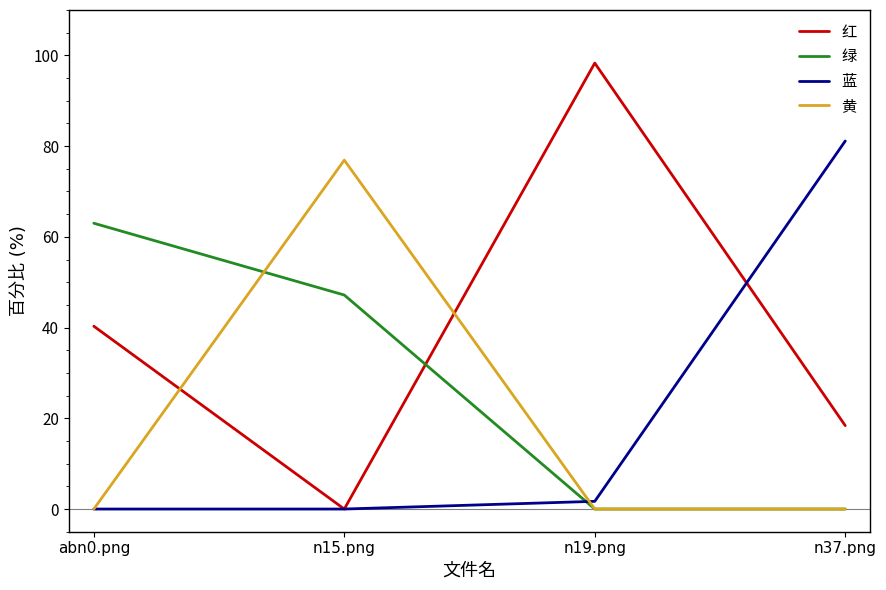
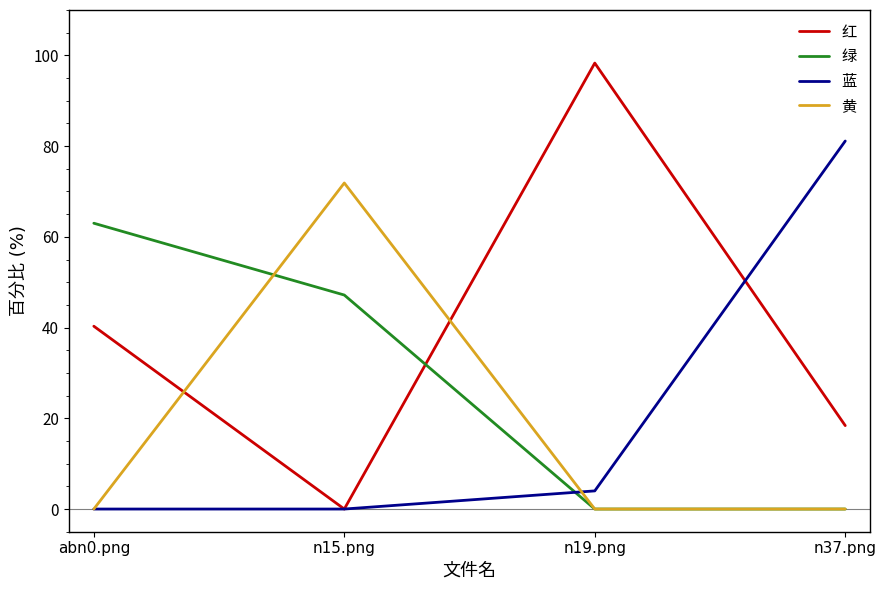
  {
    "红": {
      "abn0.png": 40,
      "n19.png": 98,
      "n37.png": 18
    },
    "绿": {
      "abn0.png": 63,
      "n15.png": 47
    },
    "蓝": {
-     "n19.png": 2,
+     "n19.png": 4,
      "n37.png": 81
    },
    "黄": {
-     "n15.png": 77
+     "n15.png": 72
    }
  }
